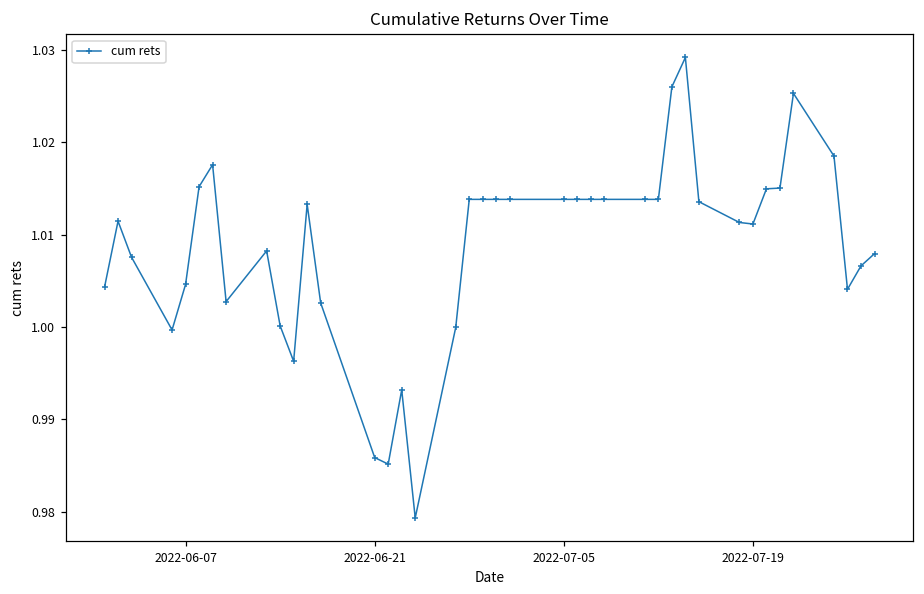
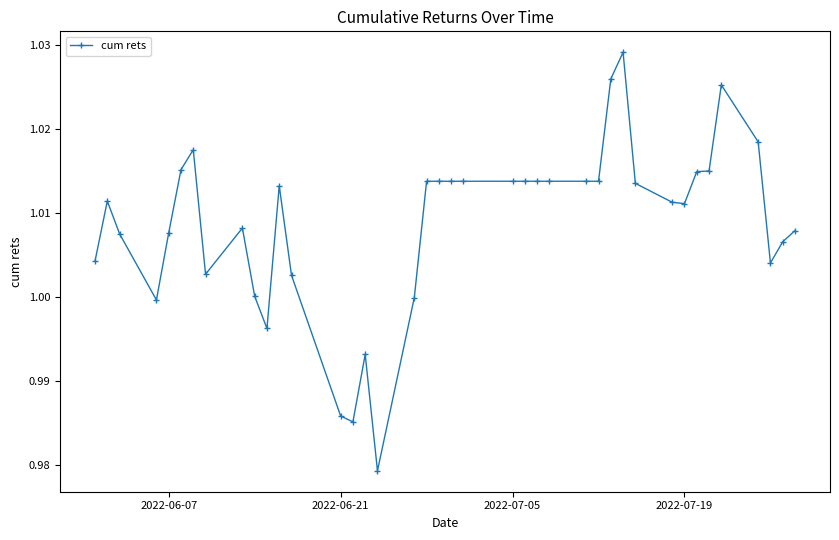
  {
-   "2022-06-07": 1.005,
+   "2022-06-07": 1.008,
    "2022-06-21": 0.986,
    "2022-07-05": 1.014,
    "2022-07-19": 1.011
  }
